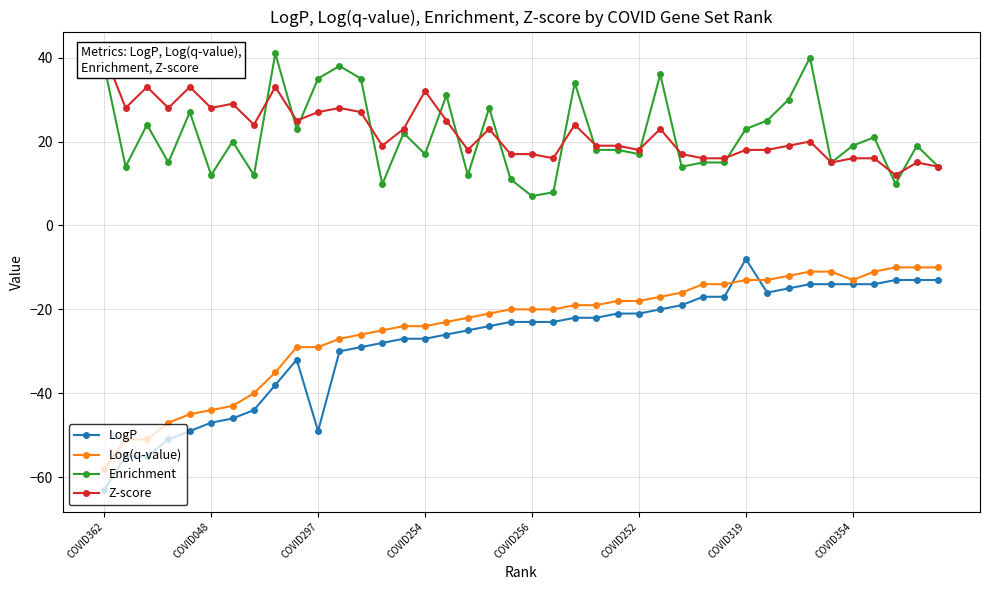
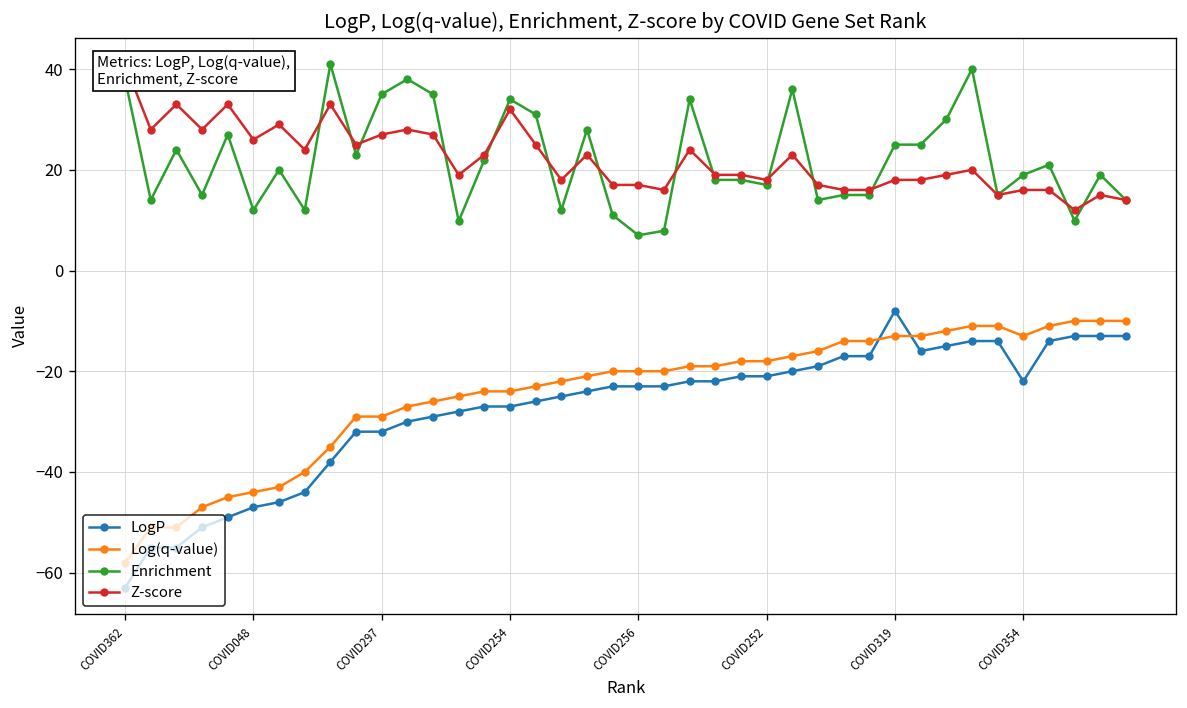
  {
    "LogP": {
      "COVID048": -47,
-     "COVID297": -49,
+     "COVID297": -32,
      "COVID254": -27,
      "COVID256": -23,
      "COVID252": -21,
      "COVID319": -8,
-     "COVID354": -14
+     "COVID354": -22
    },
    "Log(q-value)": {
      "COVID048": -44,
      "COVID297": -29,
      "COVID254": -24,
      "COVID256": -20,
      "COVID252": -18,
      "COVID319": -13,
      "COVID354": -13
    },
    "Enrichment": {
      "COVID048": 12,
      "COVID297": 35,
-     "COVID254": 17,
+     "COVID254": 34,
      "COVID256": 7,
      "COVID252": 17,
-     "COVID319": 23,
+     "COVID319": 25,
      "COVID354": 19
    },
    "Z-score": {
-     "COVID048": 28,
+     "COVID048": 26,
      "COVID297": 27,
      "COVID254": 32,
      "COVID256": 17,
      "COVID252": 18,
      "COVID319": 18,
      "COVID354": 16
    }
  }
